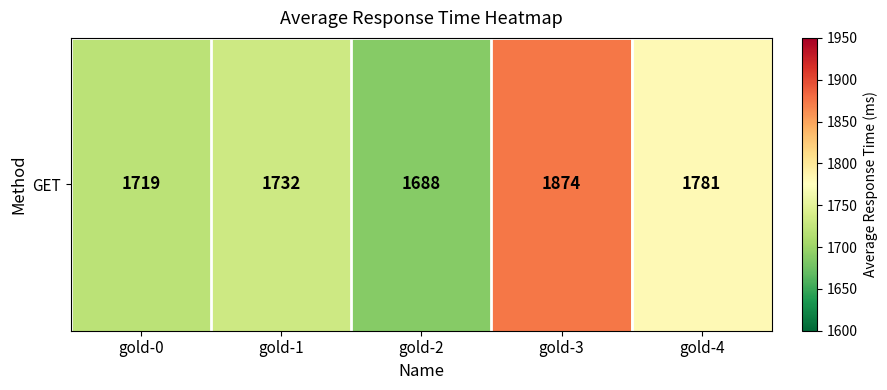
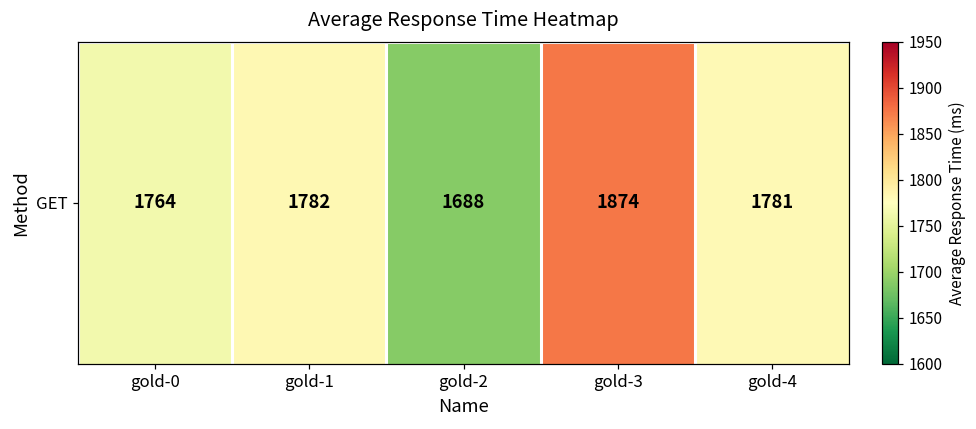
  {
    "GET": {
-     "gold-0": 1719,
-     "gold-1": 1732,
+     "gold-0": 1764,
+     "gold-1": 1782,
      "gold-2": 1688,
      "gold-3": 1874,
      "gold-4": 1781
    }
  }
